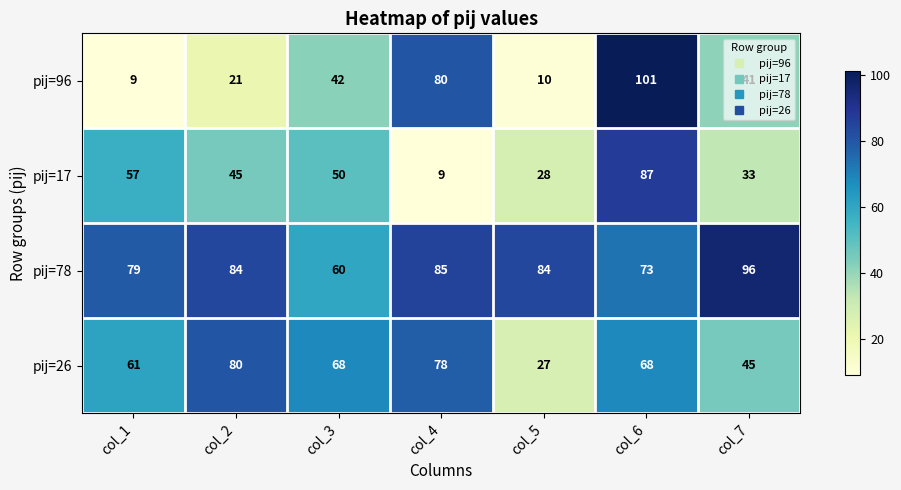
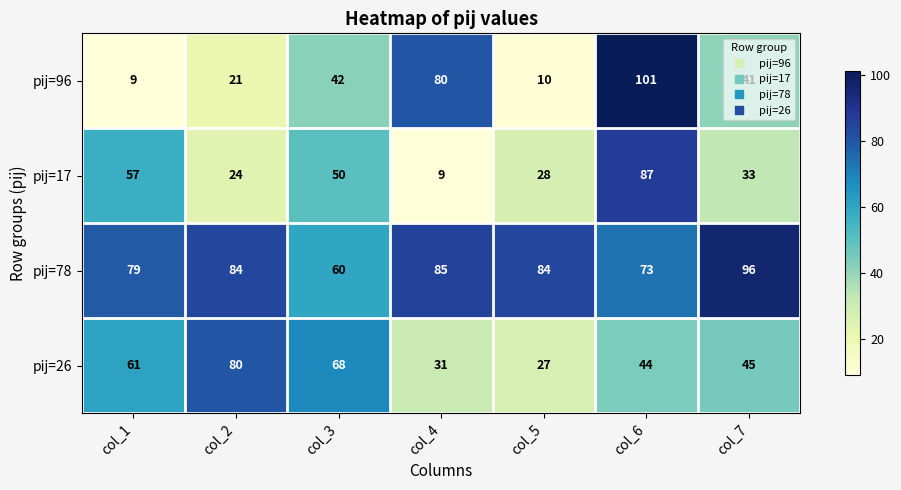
  {
    "pij=96": {
      "col_1": 9,
      "col_2": 21,
      "col_3": 42,
      "col_4": 80,
      "col_5": 10,
      "col_6": 101
    },
    "pij=17": {
      "col_1": 57,
-     "col_2": 45,
+     "col_2": 24,
      "col_3": 50,
      "col_4": 9,
      "col_5": 28,
      "col_6": 87,
      "col_7": 33
    },
    "pij=78": {
      "col_1": 79,
      "col_2": 84,
      "col_3": 60,
      "col_4": 85,
      "col_5": 84,
      "col_6": 73,
      "col_7": 96
    },
    "pij=26": {
      "col_1": 61,
      "col_2": 80,
      "col_3": 68,
-     "col_4": 78,
+     "col_4": 31,
      "col_5": 27,
-     "col_6": 68,
+     "col_6": 44,
      "col_7": 45
    }
  }
